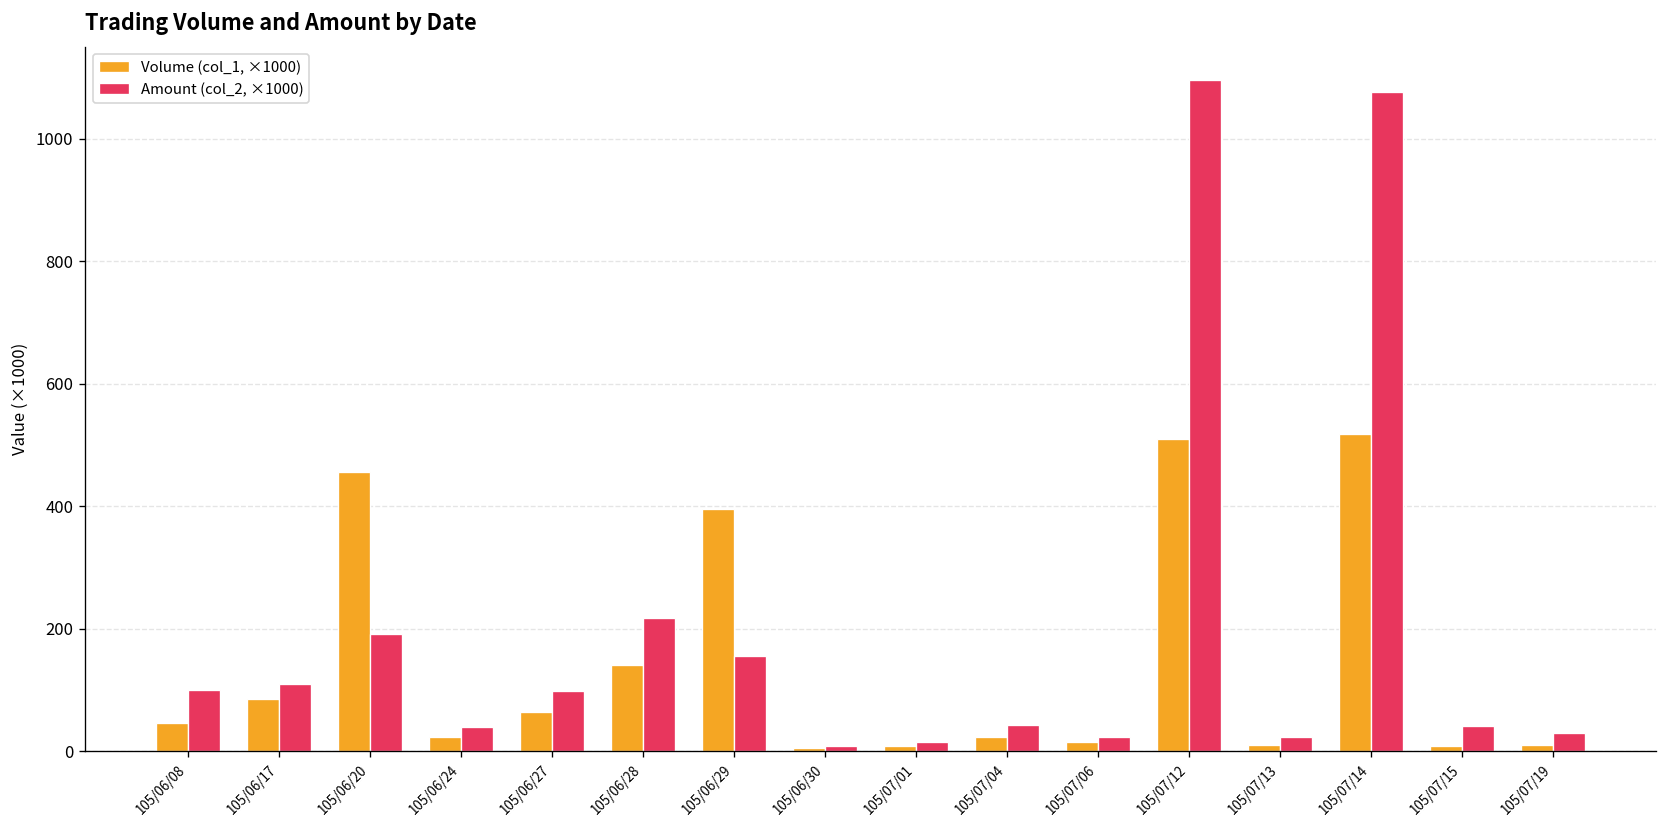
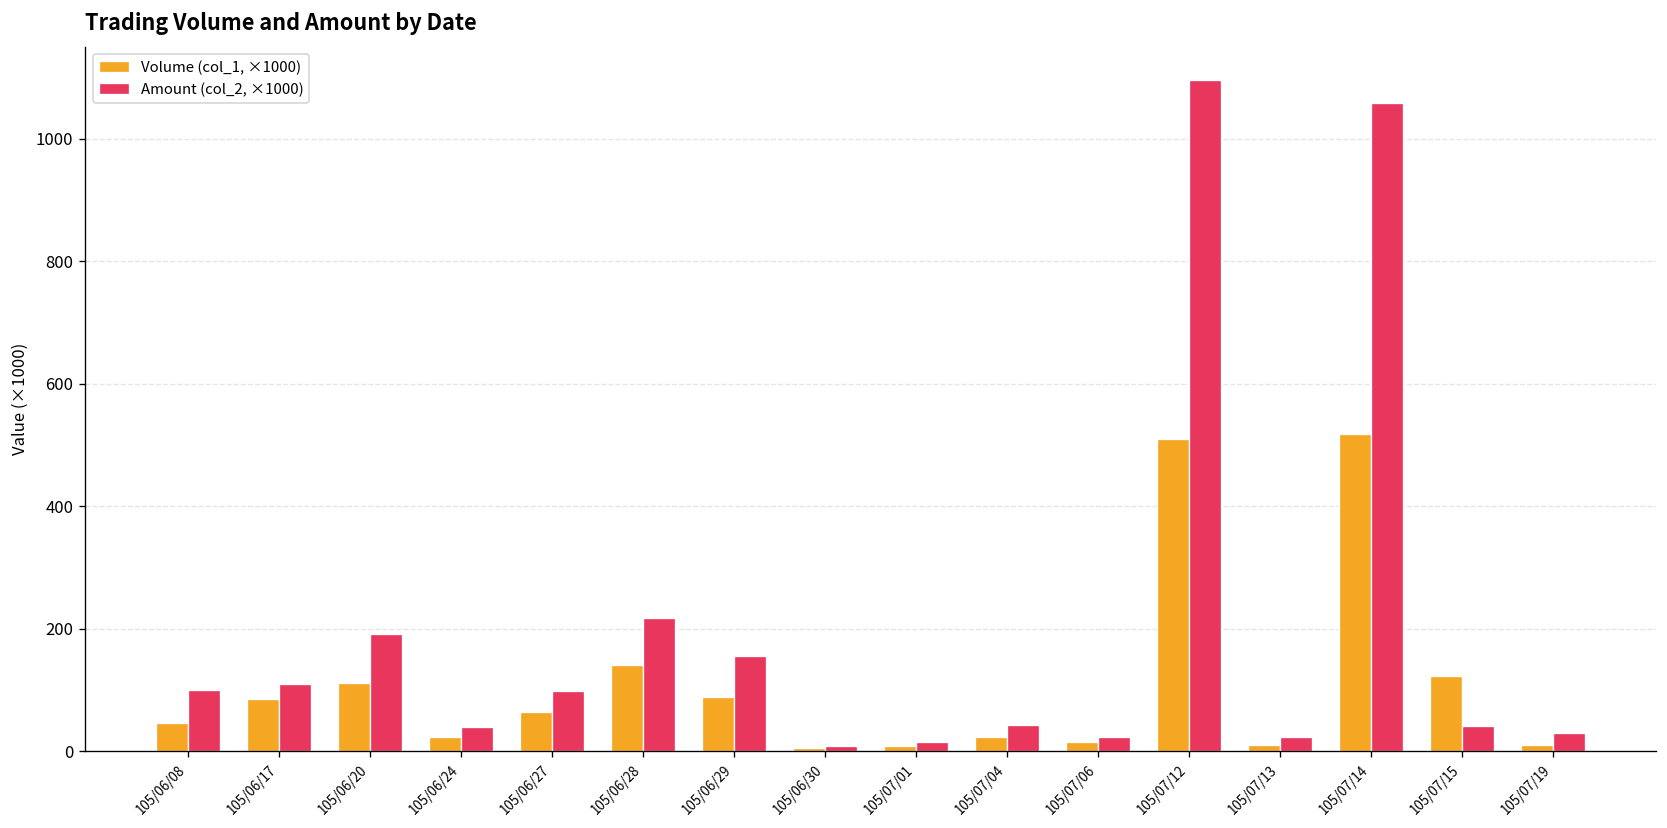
  {
    "Volume (col_1, ×1000)": {
      "105/06/08": 50,
      "105/06/17": 80,
-     "105/06/20": 460,
+     "105/06/20": 110,
      "105/06/24": 20,
      "105/06/27": 60,
      "105/06/28": 140,
-     "105/06/29": 400,
+     "105/06/29": 90,
      "105/06/30": 10,
      "105/07/01": 10,
      "105/07/04": 20,
      "105/07/06": 20,
      "105/07/12": 510,
      "105/07/13": 10,
      "105/07/14": 520,
-     "105/07/15": 10,
+     "105/07/15": 120,
      "105/07/19": 10
    },
    "Amount (col_2, ×1000)": {
      "105/06/08": 100,
      "105/06/17": 110,
      "105/06/20": 190,
      "105/06/24": 40,
      "105/06/27": 100,
      "105/06/28": 220,
      "105/06/29": 160,
      "105/06/30": 10,
      "105/07/01": 20,
      "105/07/04": 40,
      "105/07/06": 20,
      "105/07/12": 1100,
      "105/07/13": 20,
-     "105/07/14": 1080,
+     "105/07/14": 1060,
      "105/07/15": 40,
      "105/07/19": 30
    }
  }
